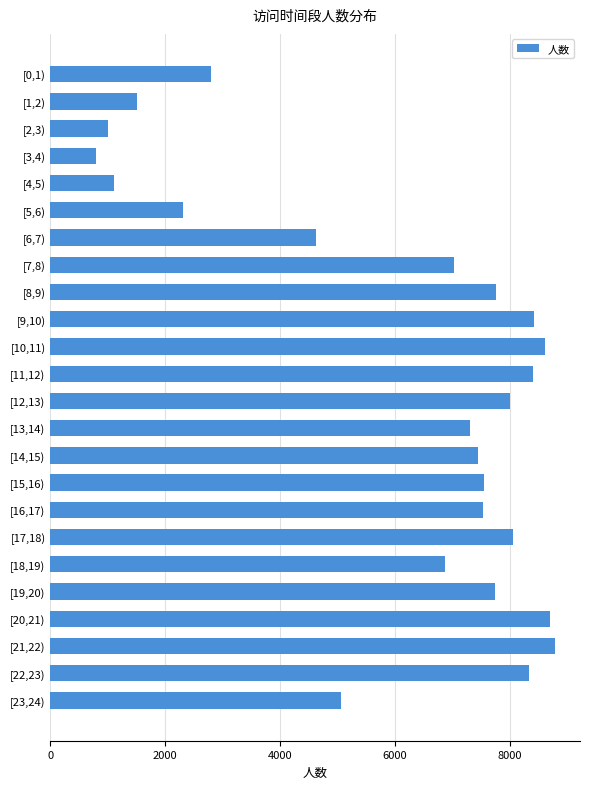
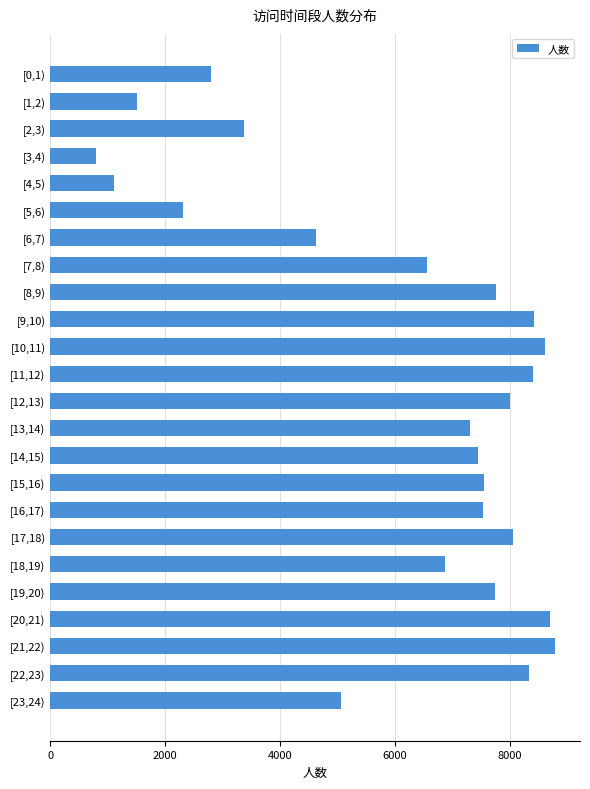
  {
    "[0,1)": 2800,
    "[1,2)": 1500,
-   "[2,3)": 1000,
+   "[2,3)": 3400,
    "[3,4)": 800,
    "[4,5)": 1100,
    "[5,6)": 2300,
    "[6,7)": 4600,
-   "[7,8)": 7000,
+   "[7,8)": 6600,
    "[8,9)": 7800,
    "[9,10)": 8400,
    "[10,11)": 8600,
    "[11,12)": 8400,
    "[12,13)": 8000,
    "[13,14)": 7300,
    "[14,15)": 7500,
    "[15,16)": 7600,
    "[16,17)": 7500,
    "[17,18)": 8100,
    "[18,19)": 6900,
    "[19,20)": 7700,
    "[20,21)": 8700,
    "[21,22)": 8800,
    "[22,23)": 8300,
    "[23,24)": 5100
  }
